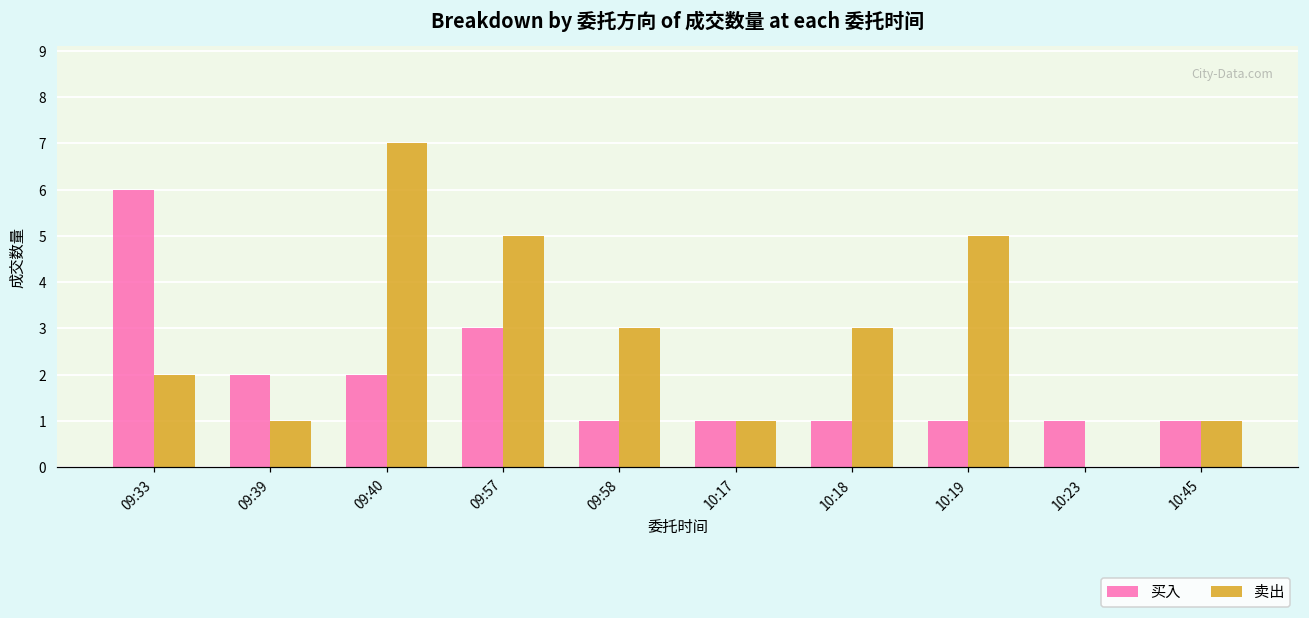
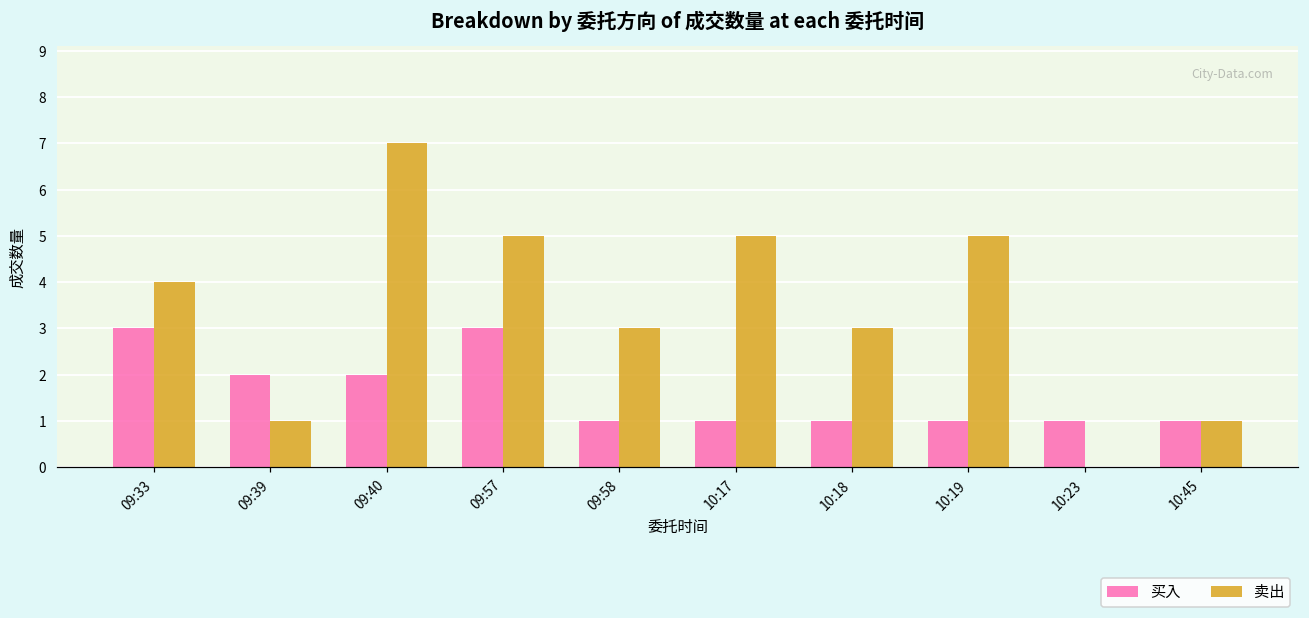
  {
    "买入": {
-     "09:33": 6,
+     "09:33": 3,
      "09:39": 2,
      "09:40": 2,
      "09:57": 3,
      "09:58": 1,
      "10:17": 1,
      "10:18": 1,
      "10:19": 1,
      "10:23": 1,
      "10:45": 1
    },
    "卖出": {
-     "09:33": 2,
+     "09:33": 4,
      "09:39": 1,
      "09:40": 7,
      "09:57": 5,
      "09:58": 3,
-     "10:17": 1,
+     "10:17": 5,
      "10:18": 3,
      "10:19": 5,
      "10:23": 0,
      "10:45": 1
    }
  }
